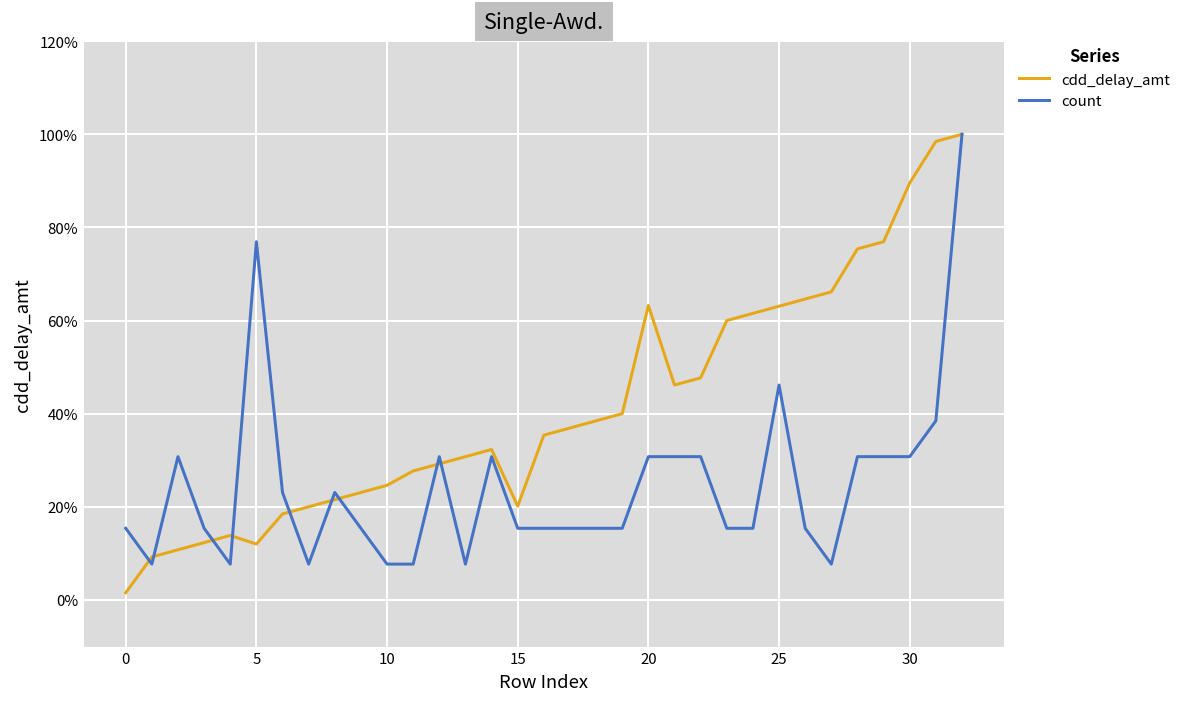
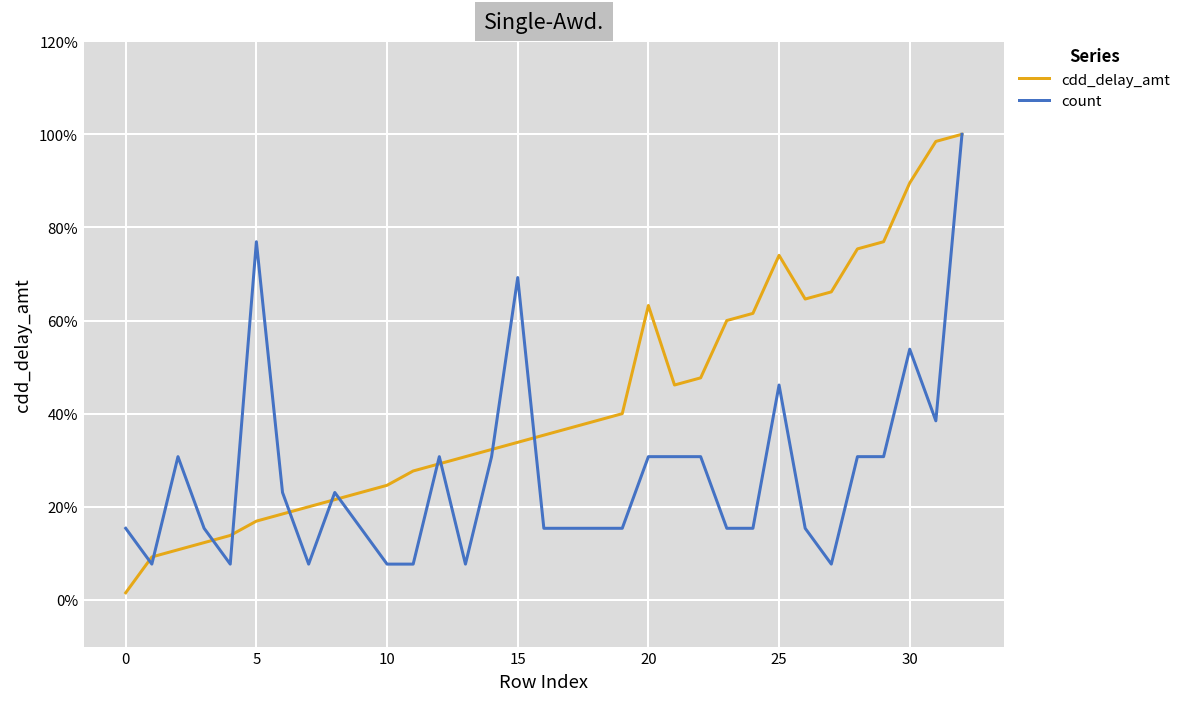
  {
    "cdd_delay_amt": {
      "0": "2%",
-     "5": "12%",
+     "5": "17%",
      "10": "25%",
-     "15": "20%",
+     "15": "34%",
      "20": "63%",
-     "25": "63%",
+     "25": "74%",
      "30": "90%"
    },
    "count": {
      "0": "15%",
      "5": "77%",
      "10": "8%",
-     "15": "15%",
+     "15": "69%",
      "20": "31%",
      "25": "46%",
-     "30": "31%"
+     "30": "54%"
    }
  }
